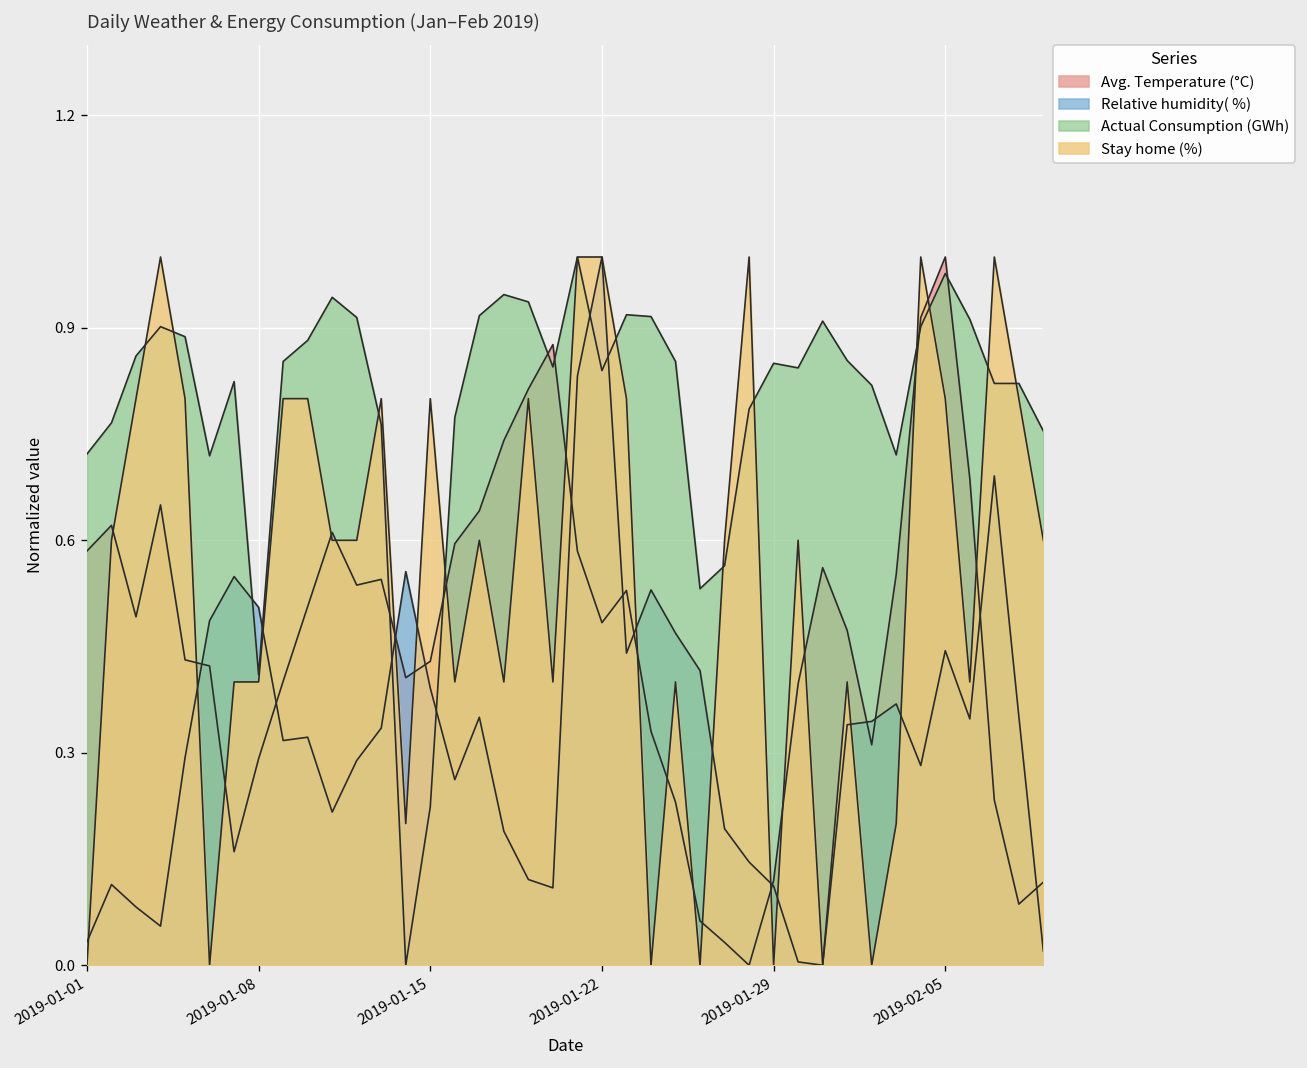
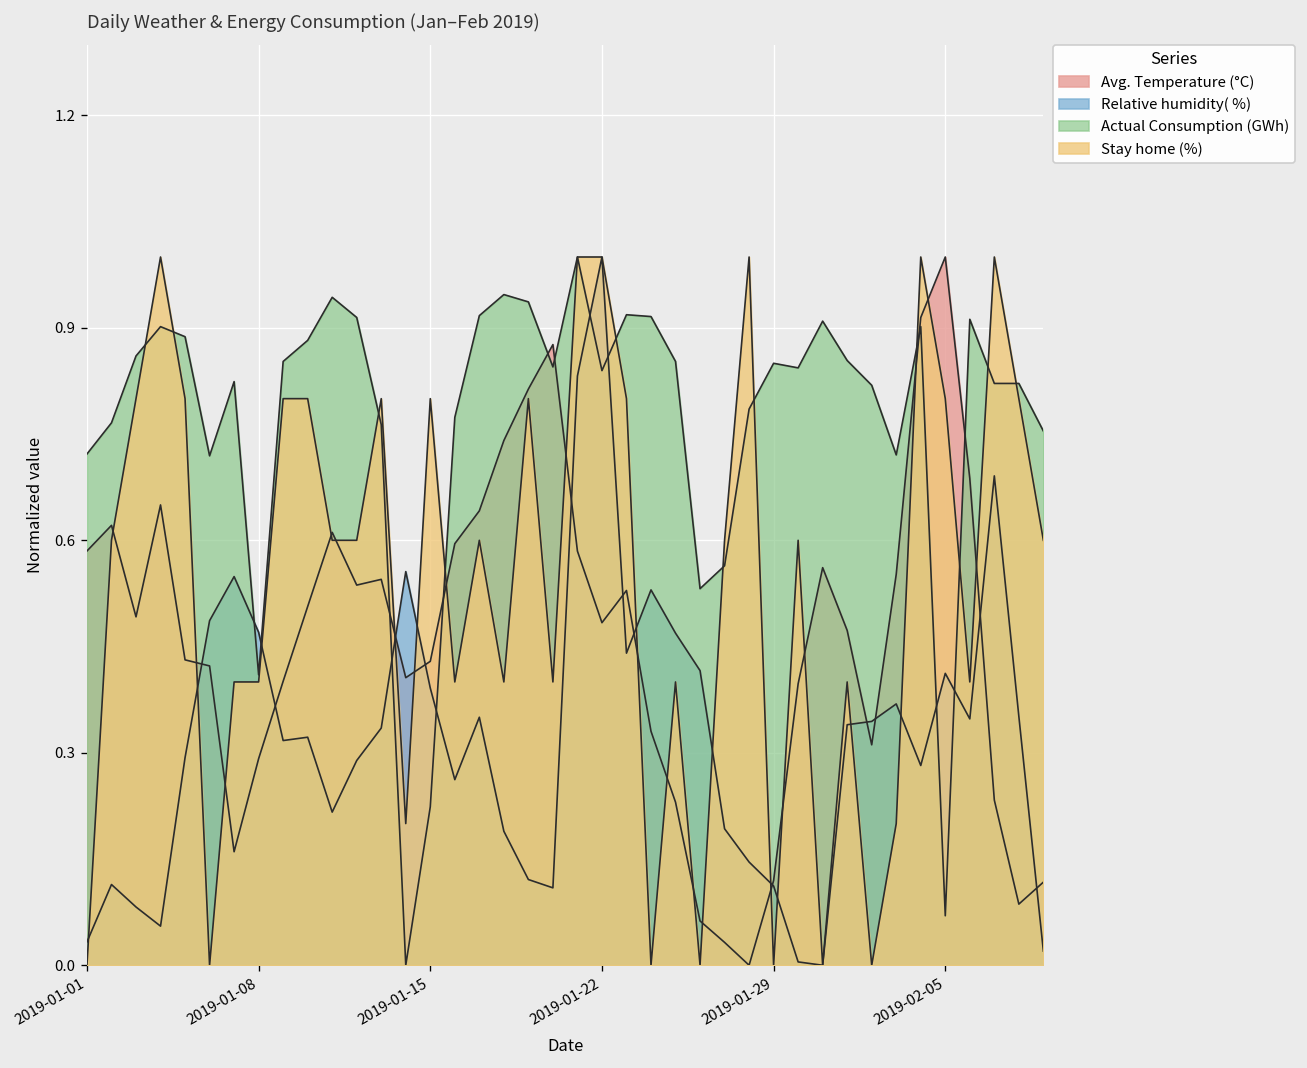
  {
    "Relative humidity( %)": {
      "2019-01-01": 0.03,
-     "2019-01-08": 0.51,
+     "2019-01-08": 0.47,
      "2019-01-15": 0.39,
      "2019-01-29": 0.11,
-     "2019-02-05": 0.44
+     "2019-02-05": 0.41
    },
    "Actual Consumption (GWh)": {
      "2019-01-01": 0.72,
      "2019-01-08": 0.41,
      "2019-01-15": 0.22,
      "2019-01-22": 0.84,
      "2019-01-29": 0.85,
-     "2019-02-05": 0.98
+     "2019-02-05": 0.07
    }
  }
